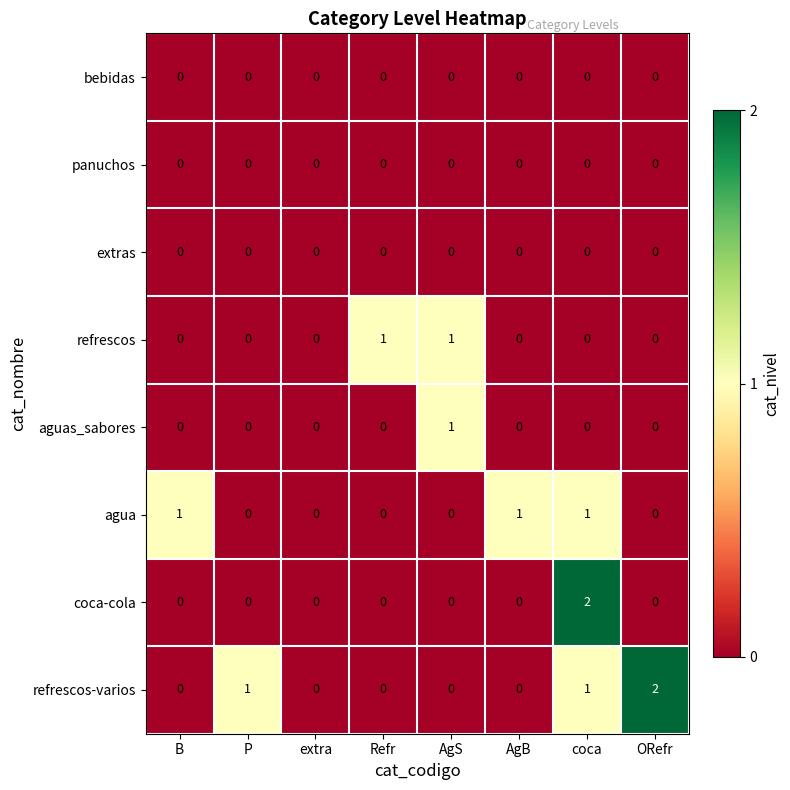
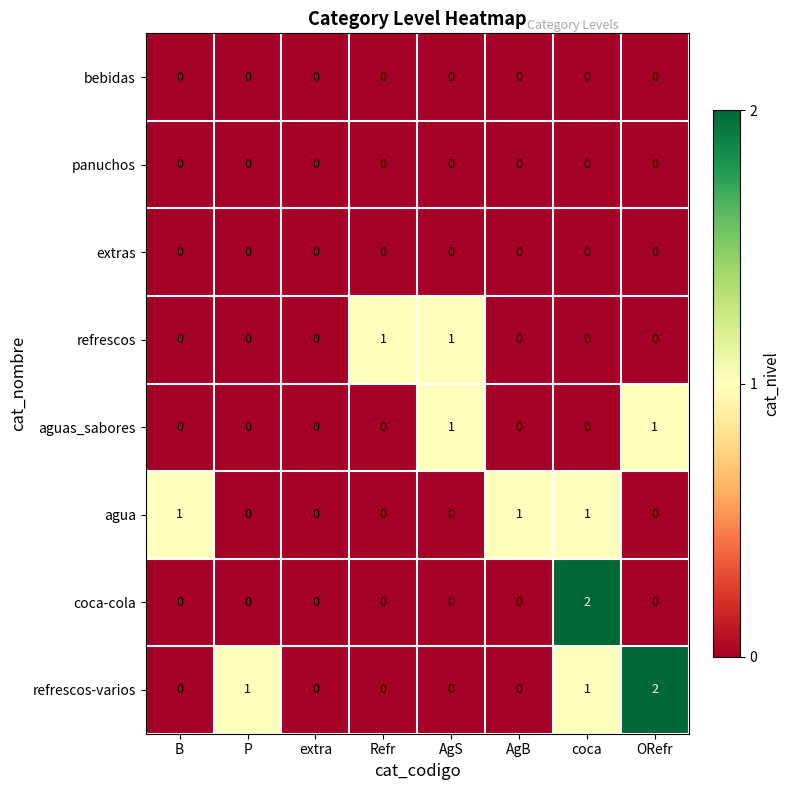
  {
    "bebidas": {
      "B": 0,
      "P": 0,
      "extra": 0,
      "Refr": 0,
      "AgS": 0,
      "AgB": 0,
      "coca": 0,
      "ORefr": 0
    },
    "panuchos": {
      "B": 0,
      "P": 0,
      "extra": 0,
      "Refr": 0,
      "AgS": 0,
      "AgB": 0,
      "coca": 0,
      "ORefr": 0
    },
    "extras": {
      "B": 0,
      "P": 0,
      "extra": 0,
      "Refr": 0,
      "AgS": 0,
      "AgB": 0,
      "coca": 0,
      "ORefr": 0
    },
    "refrescos": {
      "B": 0,
      "P": 0,
      "extra": 0,
      "Refr": 1,
      "AgS": 1,
      "AgB": 0,
      "coca": 0,
      "ORefr": 0
    },
    "aguas_sabores": {
      "B": 0,
      "P": 0,
      "extra": 0,
      "Refr": 0,
      "AgS": 1,
      "AgB": 0,
      "coca": 0,
-     "ORefr": 0
+     "ORefr": 1
    },
    "agua": {
      "B": 1,
      "P": 0,
      "extra": 0,
      "Refr": 0,
      "AgS": 0,
      "AgB": 1,
      "coca": 1,
      "ORefr": 0
    },
    "coca-cola": {
      "B": 0,
      "P": 0,
      "extra": 0,
      "Refr": 0,
      "AgS": 0,
      "AgB": 0,
      "coca": 2,
      "ORefr": 0
    },
    "refrescos-varios": {
      "B": 0,
      "P": 1,
      "extra": 0,
      "Refr": 0,
      "AgS": 0,
      "AgB": 0,
      "coca": 1,
      "ORefr": 2
    }
  }
